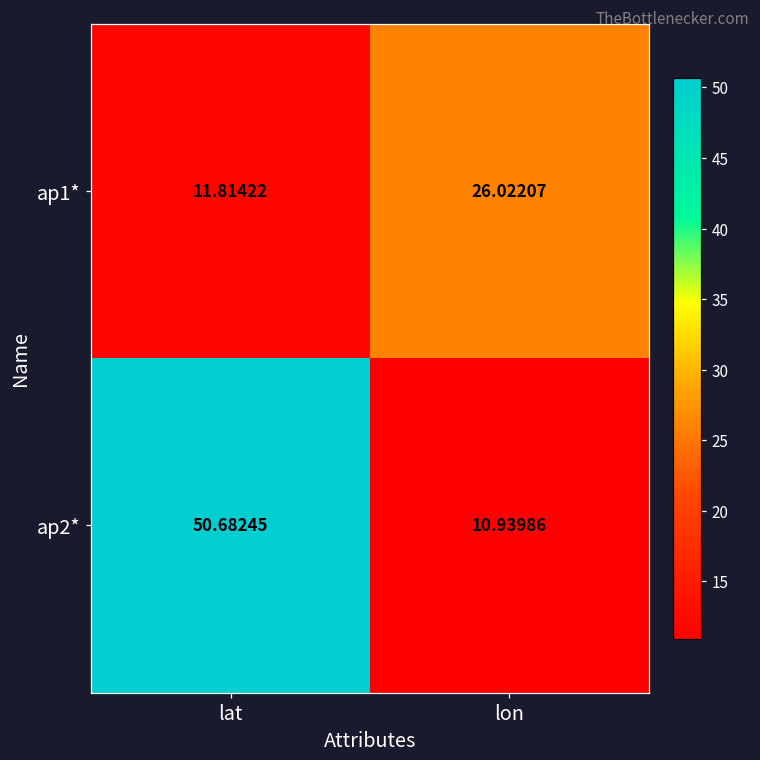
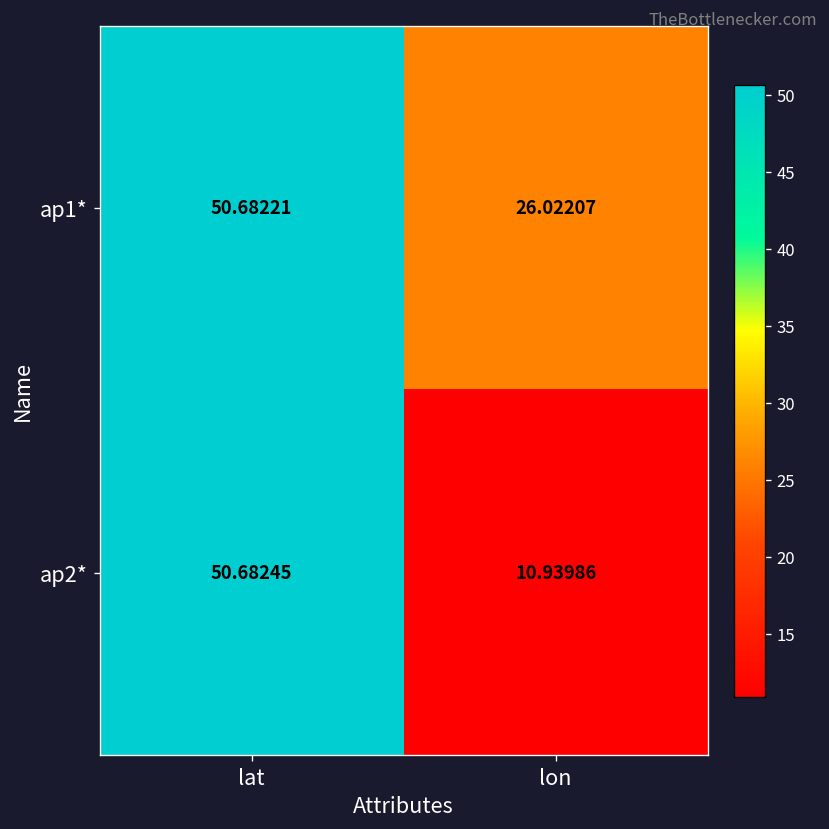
  {
    "ap1*": {
-     "lat": 11.81422,
+     "lat": 50.68221,
      "lon": 26.02207
    },
    "ap2*": {
      "lat": 50.68245,
      "lon": 10.93986
    }
  }
